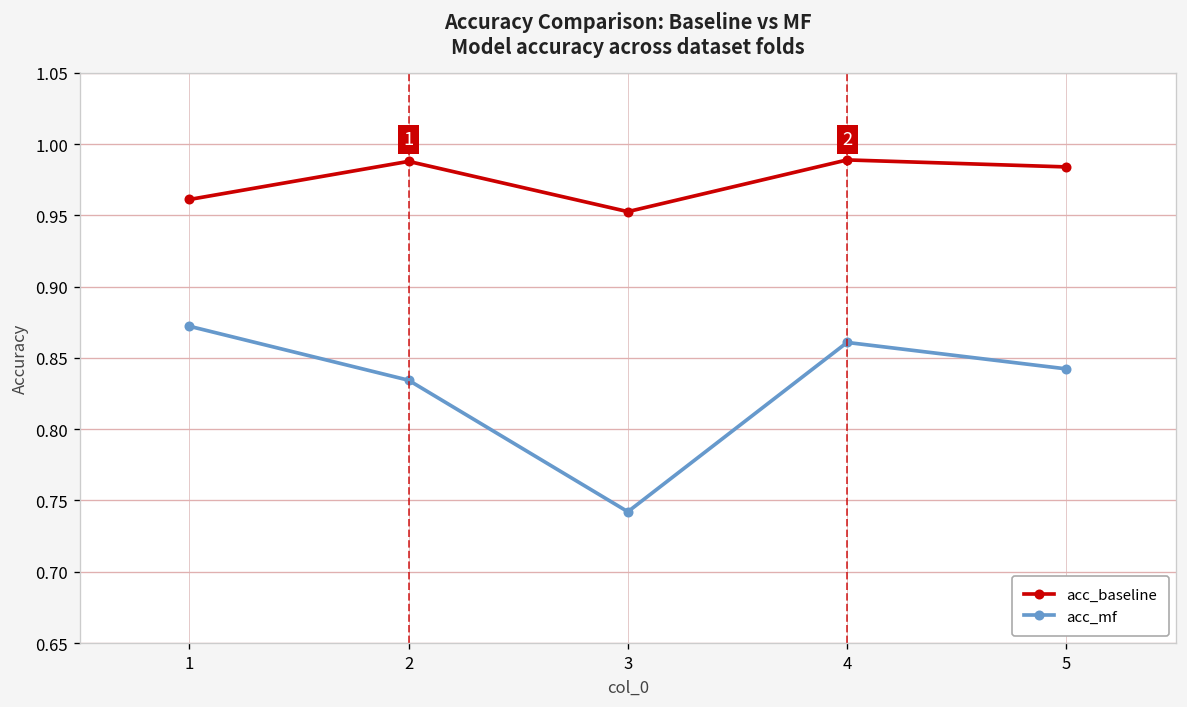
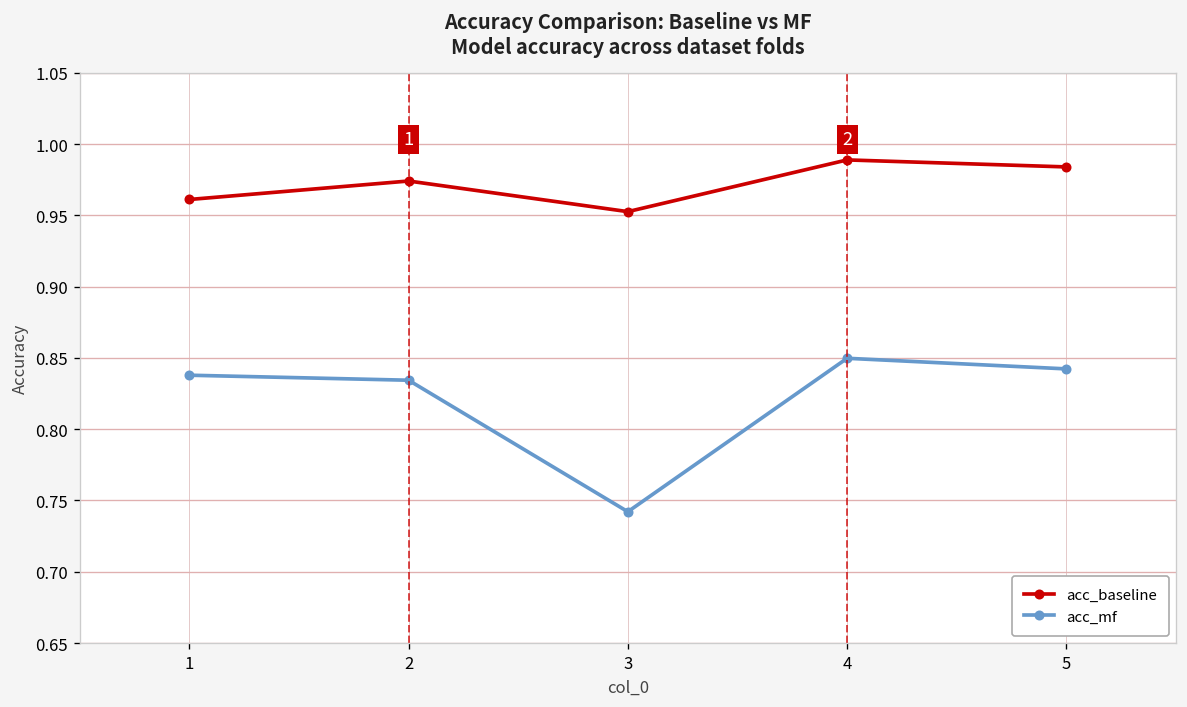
  {
    "acc_baseline": {
      "1": 0.961,
-     "2": 0.988,
+     "2": 0.974,
      "3": 0.953,
      "5": 0.984
    },
    "acc_mf": {
-     "1": 0.872,
+     "1": 0.838,
      "2": 0.834,
      "3": 0.742,
-     "4": 0.861,
+     "4": 0.850,
      "5": 0.842
    }
  }
